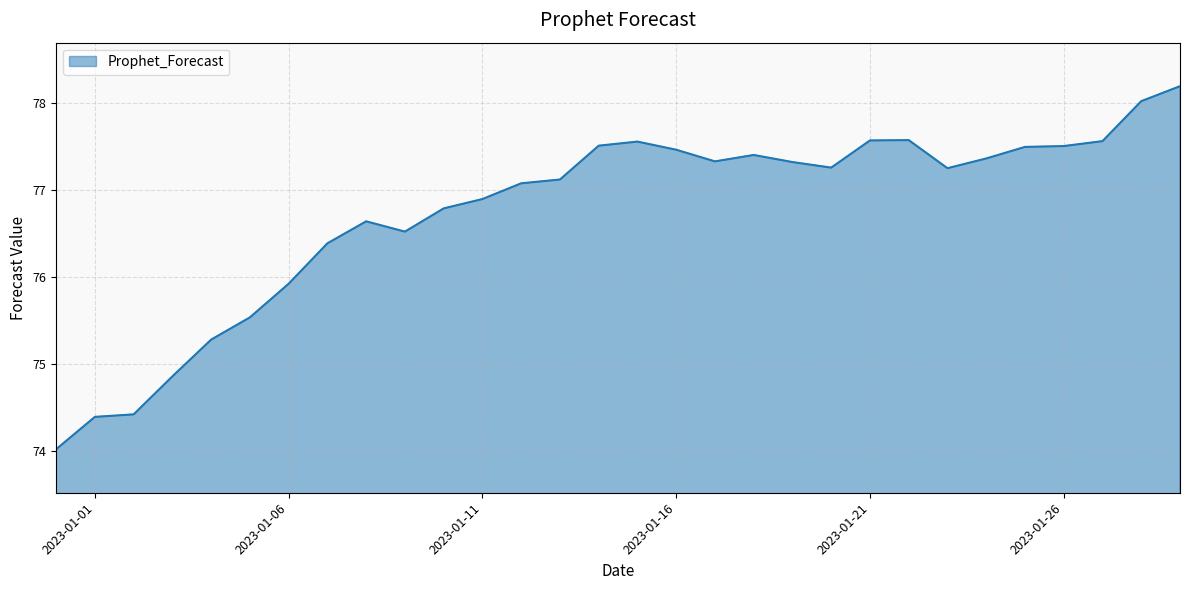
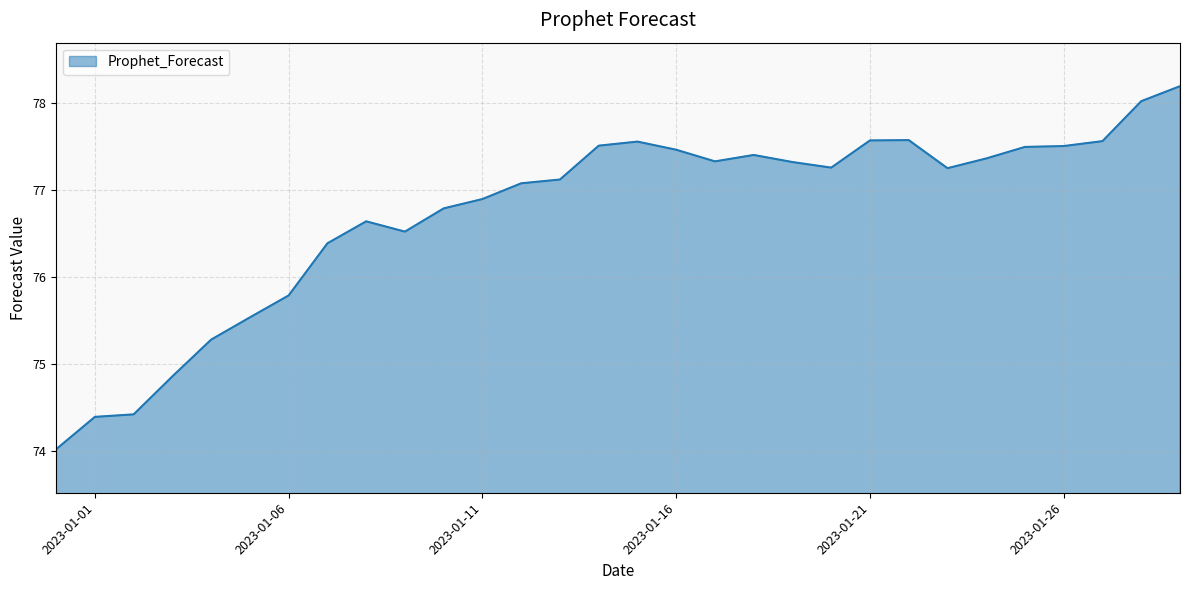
  {
    "2023-01-01": 74.4,
-   "2023-01-06": 75.9,
+   "2023-01-06": 75.8,
    "2023-01-11": 76.9,
    "2023-01-16": 77.5,
    "2023-01-21": 77.6,
    "2023-01-26": 77.5
  }
